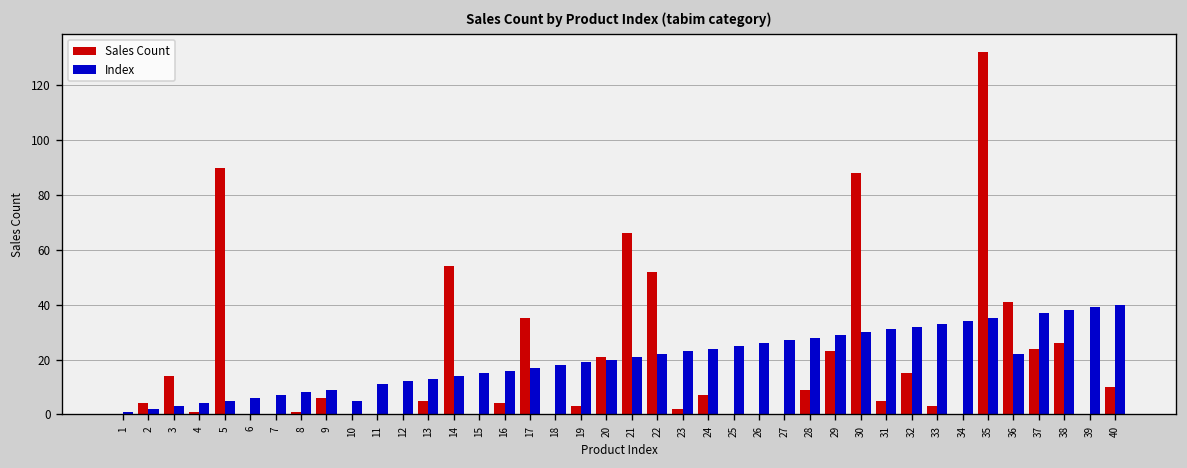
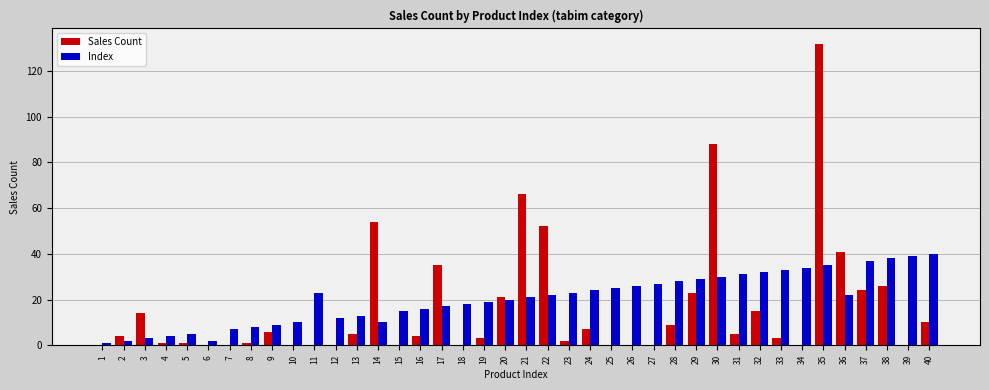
  {
    "Sales Count": {
      "1": 0,
      "2": 4,
      "3": 14,
-     "5": 90,
+     "5": 1,
      "6": 0,
      "7": 0,
      "9": 6,
      "10": 0,
      "11": 0,
      "12": 0,
      "13": 5,
      "14": 54,
      "15": 0,
      "16": 4,
      "17": 35,
      "18": 0,
      "19": 3,
      "20": 21,
      "21": 66,
      "22": 52,
      "23": 2,
      "24": 7,
      "25": 0,
      "26": 0,
      "27": 0,
      "28": 9,
      "29": 23,
      "30": 88,
      "31": 5,
      "32": 15,
      "33": 3,
      "34": 0,
      "35": 132,
      "36": 41,
      "37": 24,
      "38": 26,
      "39": 0,
      "40": 10
    },
    "Index": {
      "2": 2,
      "3": 3,
      "4": 4,
      "5": 5,
-     "6": 6,
+     "6": 2,
      "7": 7,
      "8": 8,
      "9": 9,
-     "10": 5,
-     "11": 11,
+     "10": 10,
+     "11": 23,
      "12": 12,
      "13": 13,
-     "14": 14,
+     "14": 10,
      "15": 15,
      "16": 16,
      "17": 17,
      "18": 18,
      "19": 19,
      "20": 20,
      "21": 21,
      "22": 22,
      "23": 23,
      "24": 24,
      "25": 25,
      "26": 26,
      "27": 27,
      "28": 28,
      "29": 29,
      "30": 30,
      "31": 31,
      "32": 32,
      "33": 33,
      "34": 34,
      "35": 35,
      "36": 22,
      "37": 37,
      "38": 38,
      "39": 39,
      "40": 40
    }
  }
